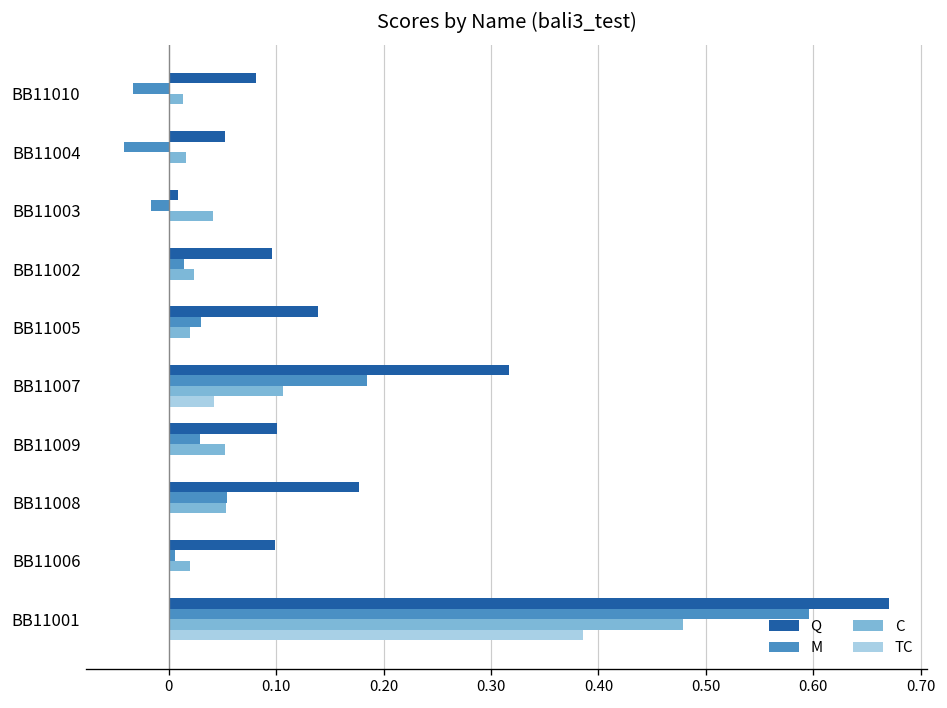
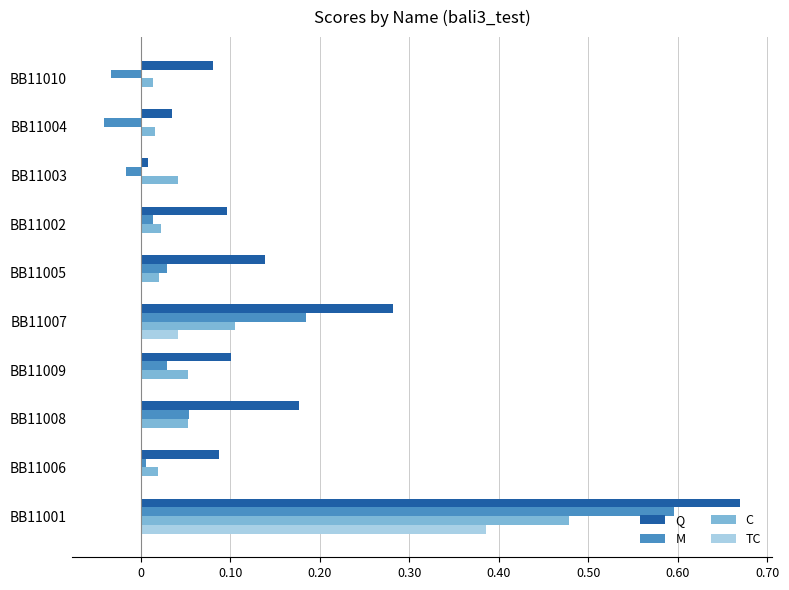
  {
    "Q": {
      "BB11010": 0.08,
-     "BB11004": 0.05,
+     "BB11004": 0.04,
      "BB11003": 0.01,
      "BB11002": 0.10,
      "BB11005": 0.14,
-     "BB11007": 0.32,
+     "BB11007": 0.28,
      "BB11009": 0.10,
      "BB11008": 0.18,
-     "BB11006": 0.10,
+     "BB11006": 0.09,
      "BB11001": 0.67
    },
    "M": {
      "BB11010": -0.03,
      "BB11004": -0.04,
      "BB11003": -0.02,
      "BB11002": 0.01,
      "BB11005": 0.03,
      "BB11007": 0.19,
      "BB11009": 0.03,
      "BB11008": 0.05,
      "BB11006": 0.01,
      "BB11001": 0.60
    }
  }
